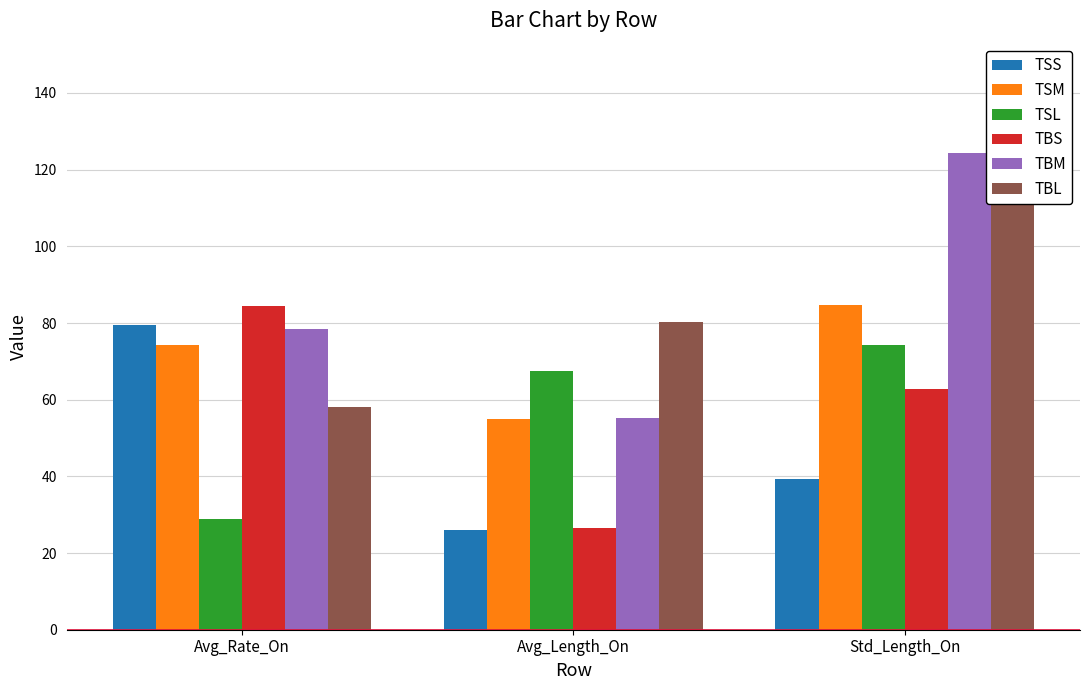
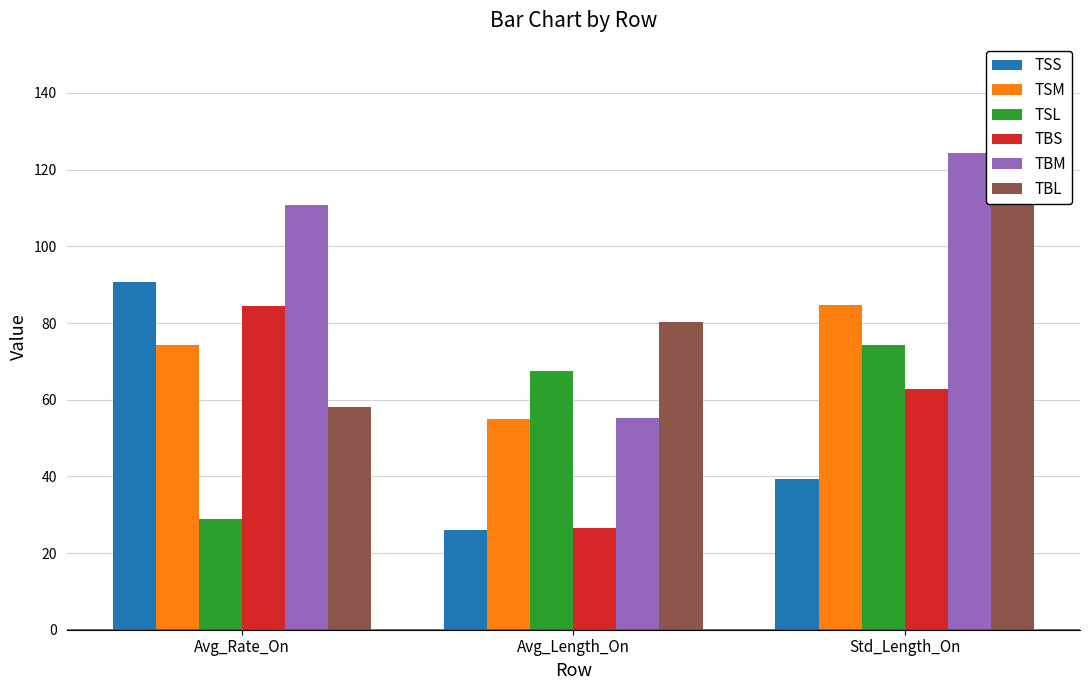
  {
    "TSS": {
-     "Avg_Rate_On": 79,
+     "Avg_Rate_On": 91,
      "Avg_Length_On": 26,
      "Std_Length_On": 39
    },
    "TSM": {
      "Avg_Rate_On": 74,
      "Avg_Length_On": 55,
      "Std_Length_On": 85
    },
    "TSL": {
      "Avg_Rate_On": 29,
      "Avg_Length_On": 68,
      "Std_Length_On": 74
    },
    "TBS": {
      "Avg_Rate_On": 85,
      "Avg_Length_On": 27,
      "Std_Length_On": 63
    },
    "TBM": {
-     "Avg_Rate_On": 79,
+     "Avg_Rate_On": 111,
      "Avg_Length_On": 55,
      "Std_Length_On": 124
    },
    "TBL": {
      "Avg_Rate_On": 58,
      "Avg_Length_On": 80
    }
  }
